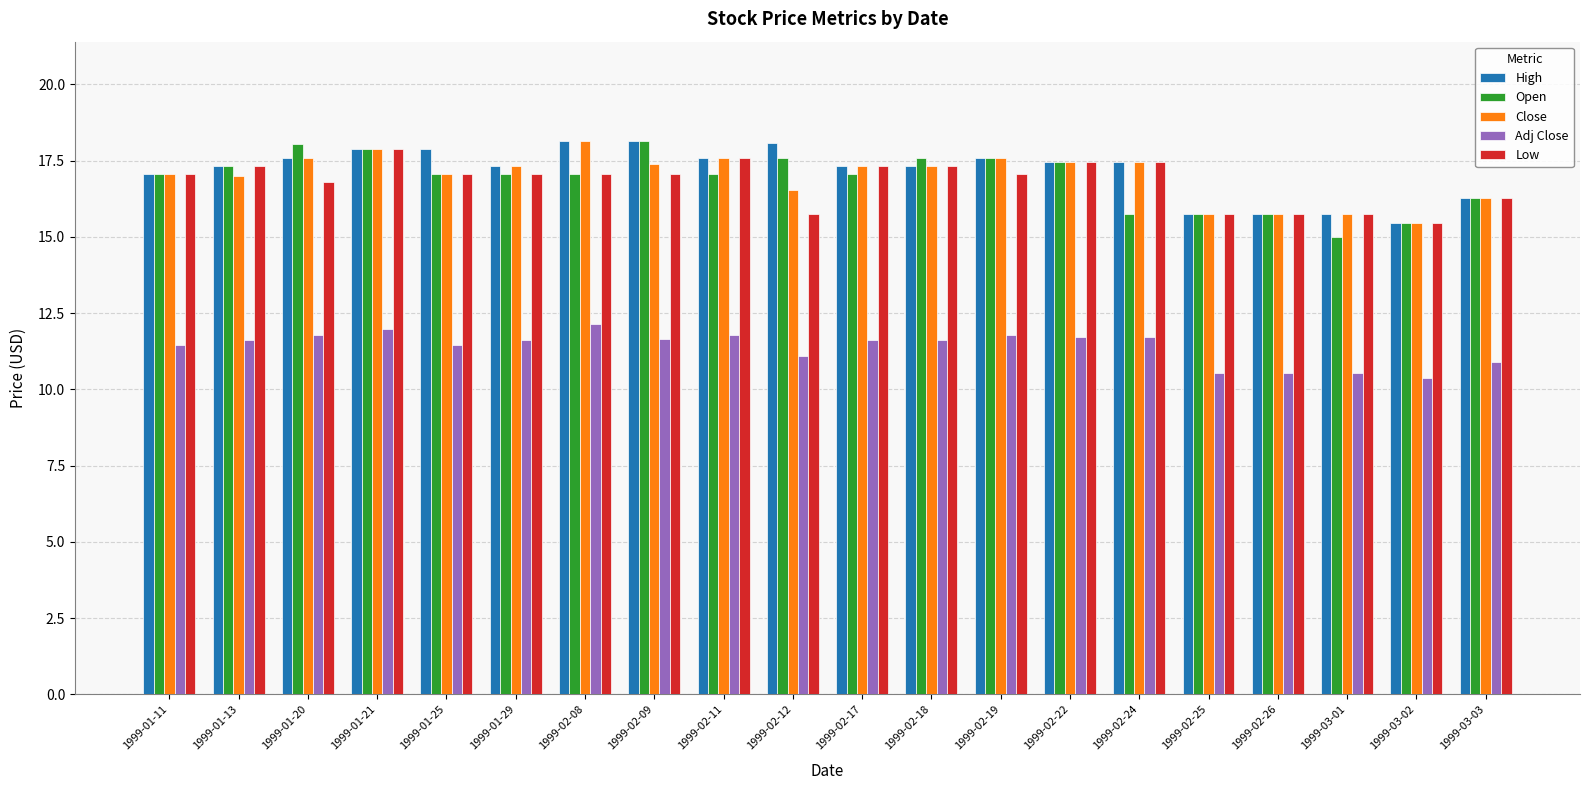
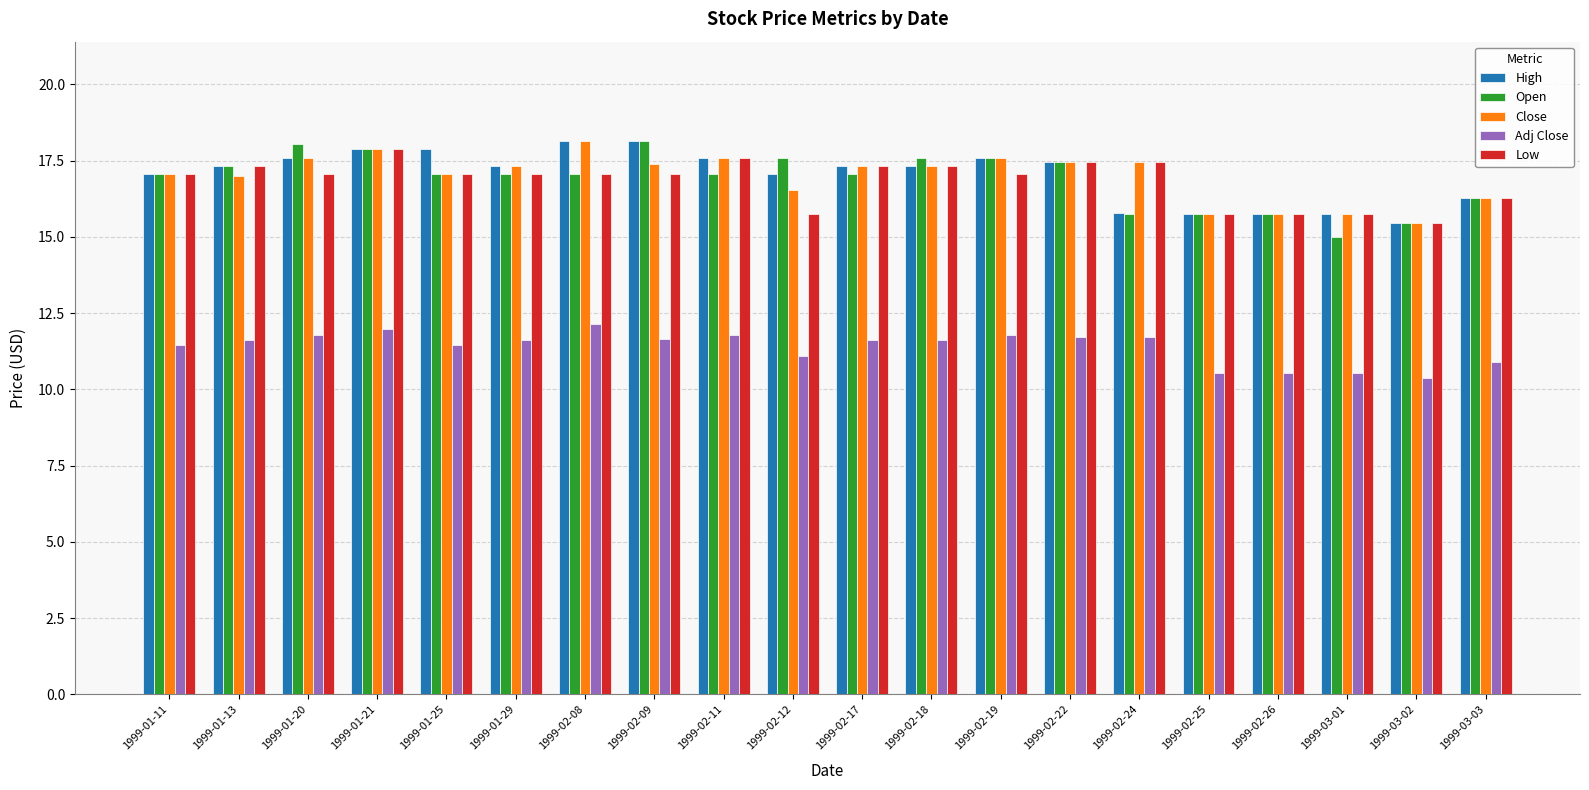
  {
    "High": {
      "1999-01-11": 17.1,
      "1999-01-13": 17.3,
      "1999-01-20": 17.6,
      "1999-01-21": 17.9,
      "1999-01-25": 17.9,
      "1999-01-29": 17.3,
      "1999-02-08": 18.1,
      "1999-02-09": 18.1,
      "1999-02-11": 17.6,
-     "1999-02-12": 18.1,
+     "1999-02-12": 17.1,
      "1999-02-17": 17.3,
      "1999-02-18": 17.3,
      "1999-02-19": 17.6,
      "1999-02-22": 17.5,
-     "1999-02-24": 17.5,
+     "1999-02-24": 15.8,
      "1999-02-25": 15.7,
      "1999-02-26": 15.7,
      "1999-03-01": 15.7,
      "1999-03-02": 15.5,
      "1999-03-03": 16.3
    },
    "Open": {
      "1999-01-11": 17.1,
      "1999-01-13": 17.3,
      "1999-01-20": 18.0,
      "1999-01-21": 17.9,
      "1999-01-25": 17.1,
      "1999-01-29": 17.1,
      "1999-02-08": 17.1,
      "1999-02-09": 18.1,
      "1999-02-11": 17.1,
      "1999-02-12": 17.6,
      "1999-02-17": 17.1,
      "1999-02-18": 17.6,
      "1999-02-19": 17.6,
      "1999-02-22": 17.5,
      "1999-02-24": 15.7,
      "1999-02-25": 15.7,
      "1999-02-26": 15.7,
      "1999-03-01": 15.0,
      "1999-03-02": 15.5,
      "1999-03-03": 16.3
    },
    "Close": {
      "1999-01-11": 17.1,
      "1999-01-13": 17.0,
      "1999-01-20": 17.6,
      "1999-01-21": 17.9,
      "1999-01-25": 17.1,
      "1999-01-29": 17.3,
      "1999-02-08": 18.1,
      "1999-02-09": 17.4,
      "1999-02-11": 17.6,
      "1999-02-12": 16.5,
      "1999-02-17": 17.3,
      "1999-02-18": 17.3,
      "1999-02-19": 17.6,
      "1999-02-22": 17.5,
      "1999-02-24": 17.5,
      "1999-02-25": 15.7,
      "1999-02-26": 15.7,
      "1999-03-01": 15.7,
      "1999-03-02": 15.5,
      "1999-03-03": 16.3
    },
    "Adj Close": {
      "1999-01-11": 11.4,
      "1999-01-13": 11.6,
      "1999-01-20": 11.8,
      "1999-01-21": 12.0,
      "1999-01-25": 11.4,
      "1999-01-29": 11.6,
      "1999-02-08": 12.2,
      "1999-02-09": 11.7,
      "1999-02-11": 11.8,
      "1999-02-12": 11.1,
      "1999-02-17": 11.6,
      "1999-02-18": 11.6,
      "1999-02-19": 11.8,
      "1999-02-22": 11.7,
      "1999-02-24": 11.7,
      "1999-02-25": 10.5,
      "1999-02-26": 10.5,
      "1999-03-01": 10.5,
      "1999-03-02": 10.4,
      "1999-03-03": 10.9
    },
    "Low": {
      "1999-01-11": 17.1,
      "1999-01-13": 17.3,
-     "1999-01-20": 16.8,
+     "1999-01-20": 17.1,
      "1999-01-21": 17.9,
      "1999-01-25": 17.1,
      "1999-01-29": 17.1,
      "1999-02-08": 17.1,
      "1999-02-09": 17.1,
      "1999-02-11": 17.6,
      "1999-02-12": 15.7,
      "1999-02-17": 17.3,
      "1999-02-18": 17.3,
      "1999-02-19": 17.1,
      "1999-02-22": 17.5,
      "1999-02-24": 17.5,
      "1999-02-25": 15.7,
      "1999-02-26": 15.7,
      "1999-03-01": 15.7,
      "1999-03-02": 15.5,
      "1999-03-03": 16.3
    }
  }
